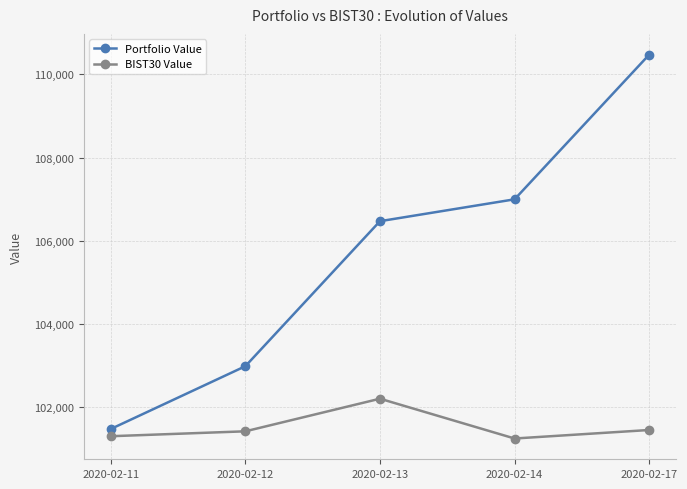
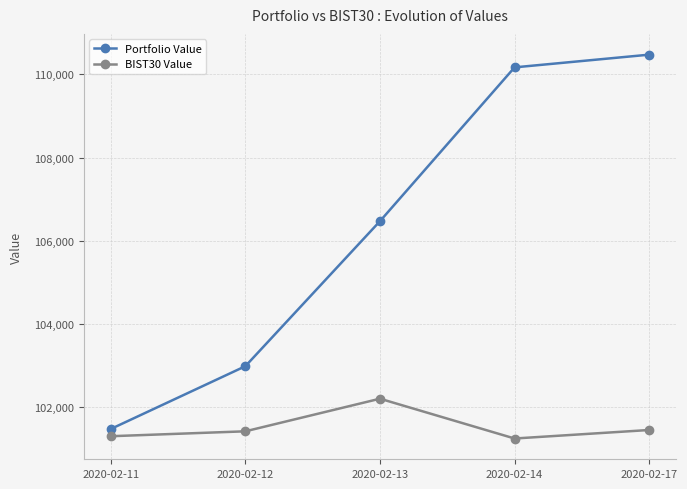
  {
    "Portfolio Value": {
      "2020-02-11": "101,500",
      "2020-02-12": "103,000",
      "2020-02-13": "106,500",
-     "2020-02-14": "107,000",
+     "2020-02-14": "110,200",
      "2020-02-17": "110,500"
    },
    "BIST30 Value": {
      "2020-02-11": "101,300",
      "2020-02-12": "101,400",
      "2020-02-13": "102,200",
      "2020-02-14": "101,200",
      "2020-02-17": "101,400"
    }
  }
